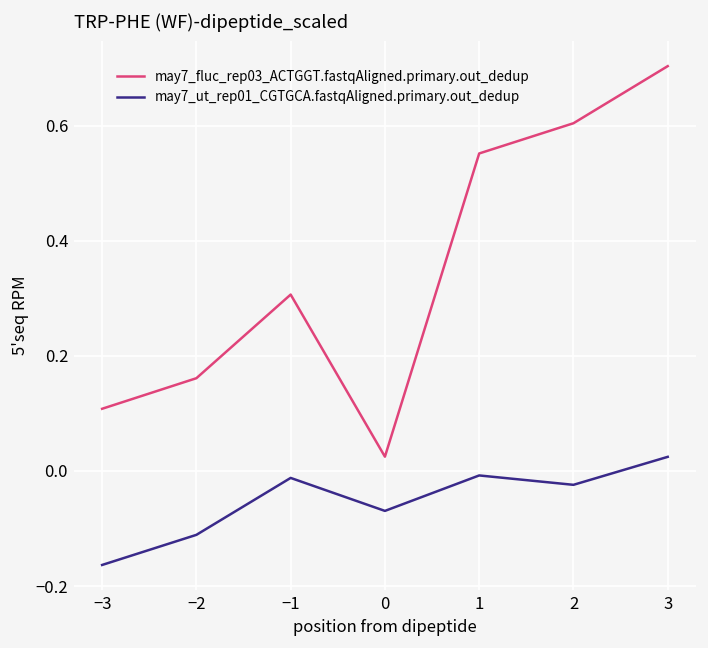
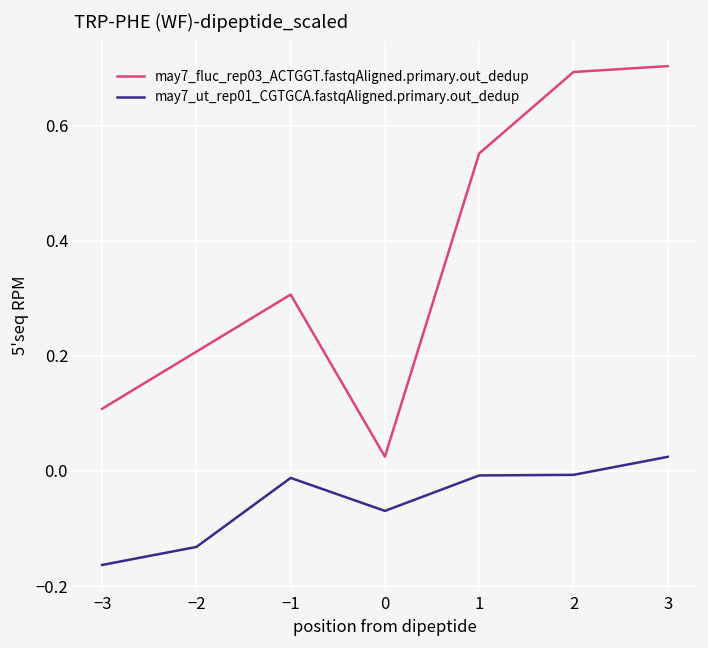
  {
    "may7_fluc_rep03_ACTGGT.fastqAligned.primary.out_dedup": {
      "−3": 0.11,
-     "−2": 0.16,
+     "−2": 0.21,
      "−1": 0.31,
      "0": 0.02,
      "1": 0.55,
-     "2": 0.60,
+     "2": 0.69,
      "3": 0.70
    },
    "may7_ut_rep01_CGTGCA.fastqAligned.primary.out_dedup": {
      "−3": -0.16,
-     "−2": -0.11,
+     "−2": -0.13,
      "−1": -0.01,
      "0": -0.07,
      "1": -0.01,
-     "2": -0.02,
+     "2": -0.01,
      "3": 0.02
    }
  }
